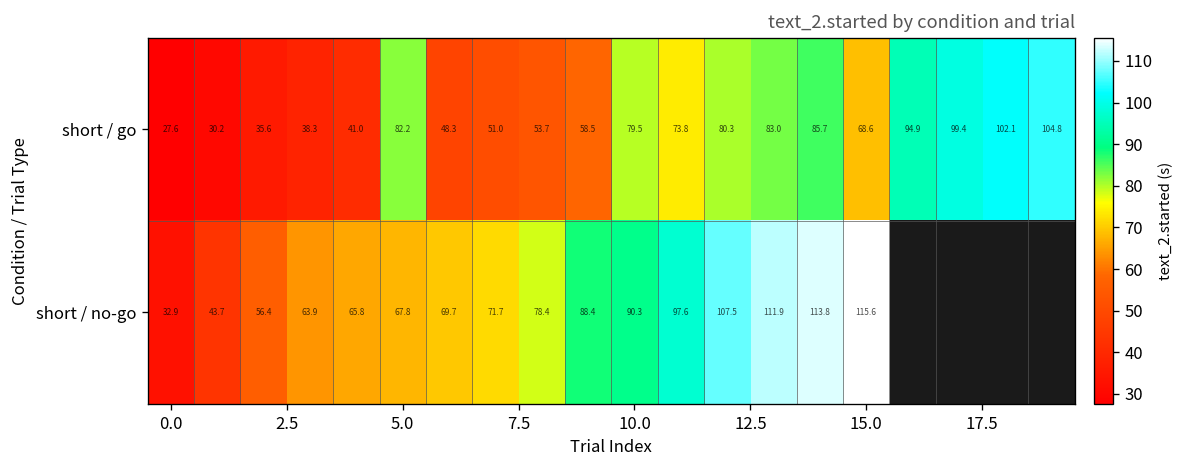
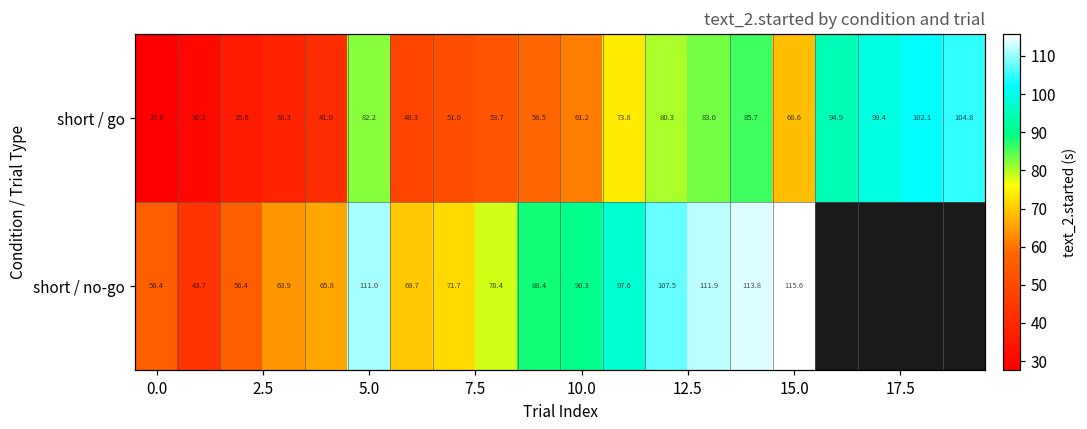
  {
    "short / go": {
      "0.0": 27.6,
      "5.0": 82.2,
-     "10.0": 79.5,
+     "10.0": 61.2,
      "15.0": 68.6
    },
    "short / no-go": {
-     "0.0": 32.9,
-     "5.0": 67.8,
+     "0.0": 56.4,
+     "5.0": 111.0,
      "10.0": 90.3,
      "15.0": 115.6
    }
  }
